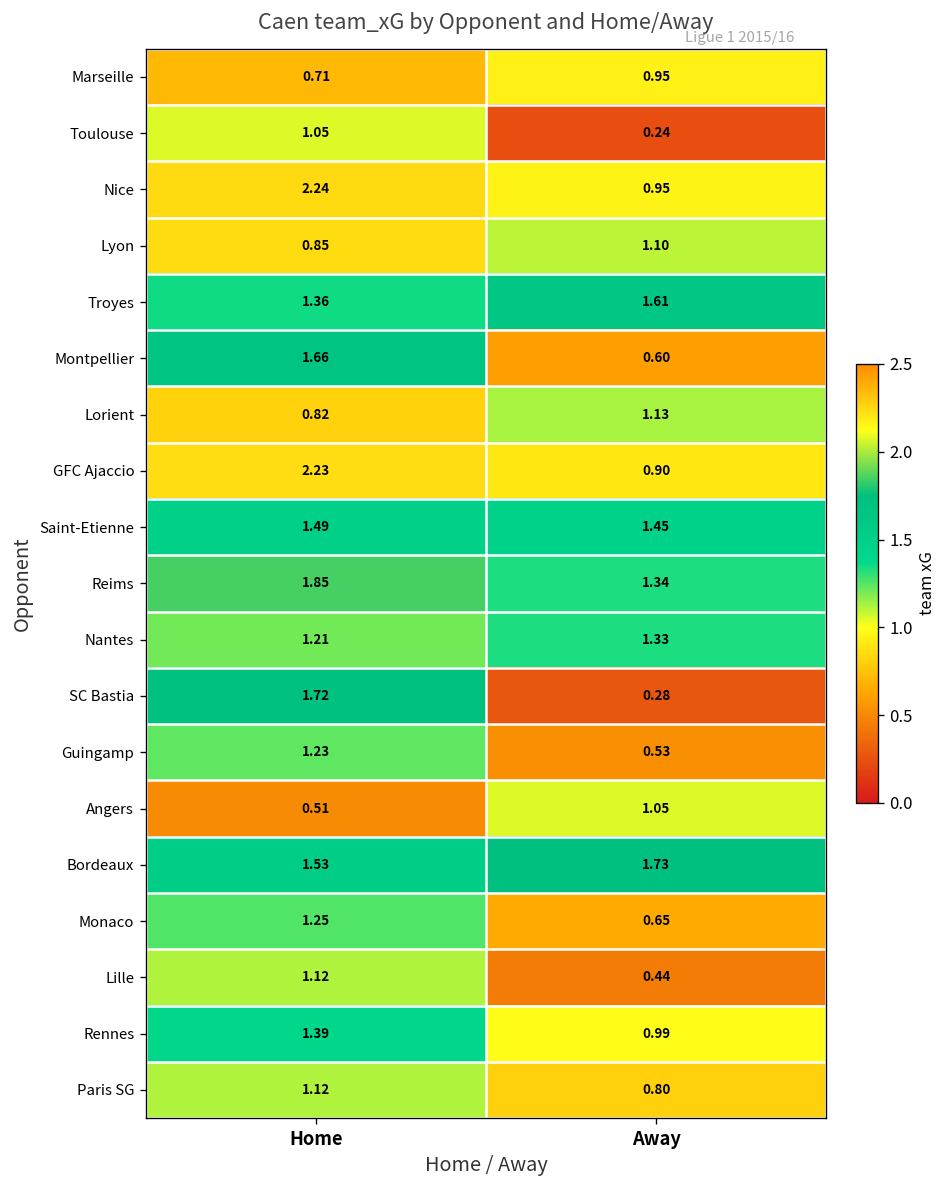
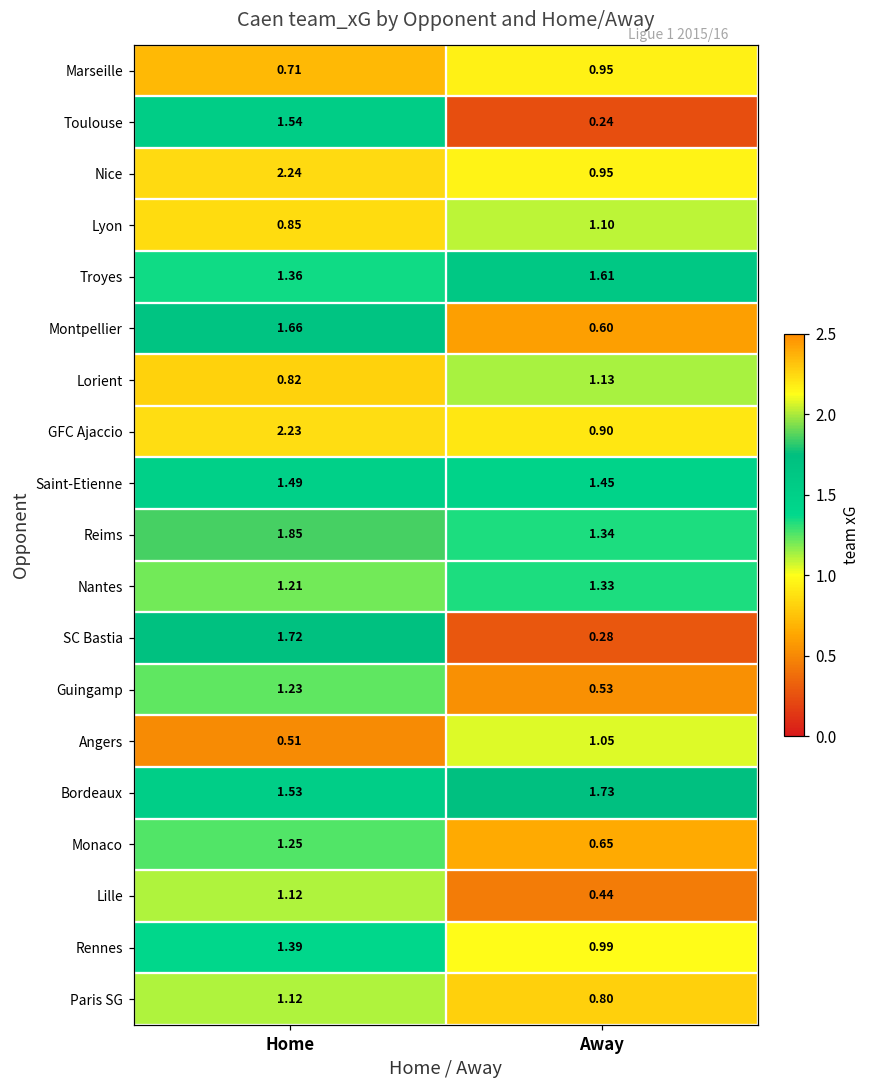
  {
    "Marseille": {
      "Home": 0.71,
      "Away": 0.95
    },
    "Toulouse": {
-     "Home": 1.05,
+     "Home": 1.54,
      "Away": 0.24
    },
    "Nice": {
      "Home": 2.24,
      "Away": 0.95
    },
    "Lyon": {
      "Home": 0.85,
      "Away": 1.10
    },
    "Troyes": {
      "Home": 1.36,
      "Away": 1.61
    },
    "Montpellier": {
      "Home": 1.66,
      "Away": 0.60
    },
    "Lorient": {
      "Home": 0.82,
      "Away": 1.13
    },
    "GFC Ajaccio": {
      "Home": 2.23,
      "Away": 0.90
    },
    "Saint-Etienne": {
      "Home": 1.49,
      "Away": 1.45
    },
    "Reims": {
      "Home": 1.85,
      "Away": 1.34
    },
    "Nantes": {
      "Home": 1.21,
      "Away": 1.33
    },
    "SC Bastia": {
      "Home": 1.72,
      "Away": 0.28
    },
    "Guingamp": {
      "Home": 1.23,
      "Away": 0.53
    },
    "Angers": {
      "Home": 0.51,
      "Away": 1.05
    },
    "Bordeaux": {
      "Home": 1.53,
      "Away": 1.73
    },
    "Monaco": {
      "Home": 1.25,
      "Away": 0.65
    },
    "Lille": {
      "Home": 1.12,
      "Away": 0.44
    },
    "Rennes": {
      "Home": 1.39,
      "Away": 0.99
    },
    "Paris SG": {
      "Home": 1.12,
      "Away": 0.80
    }
  }
